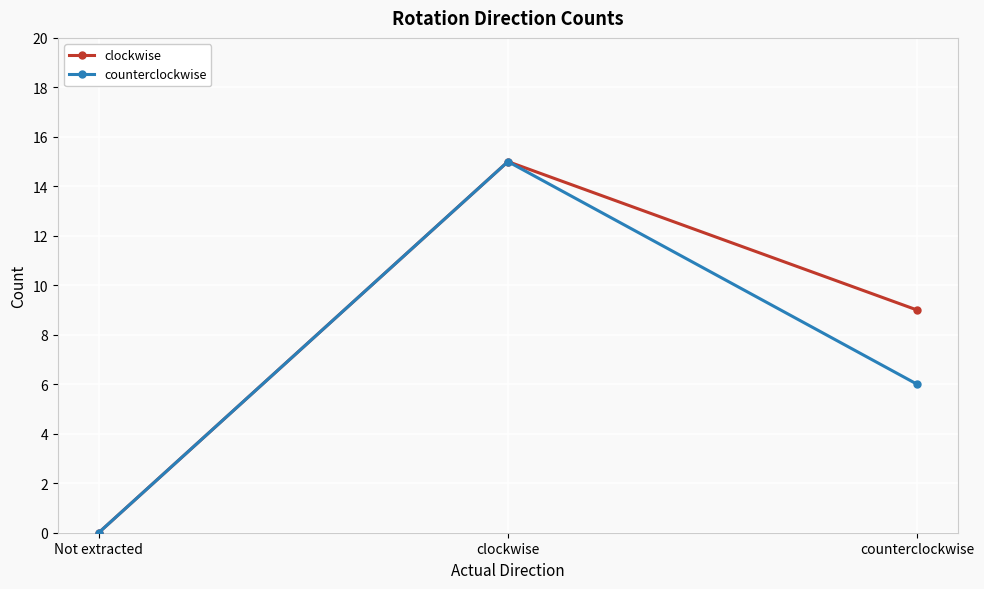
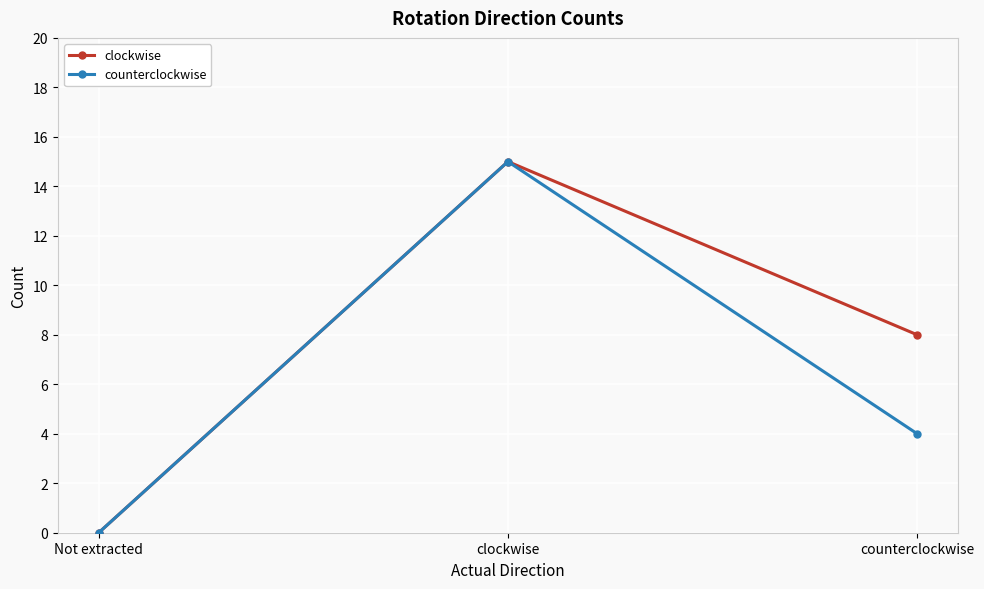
  {
    "clockwise": {
-     "counterclockwise": 9
+     "counterclockwise": 8
    },
    "counterclockwise": {
-     "counterclockwise": 6
+     "counterclockwise": 4
    }
  }
